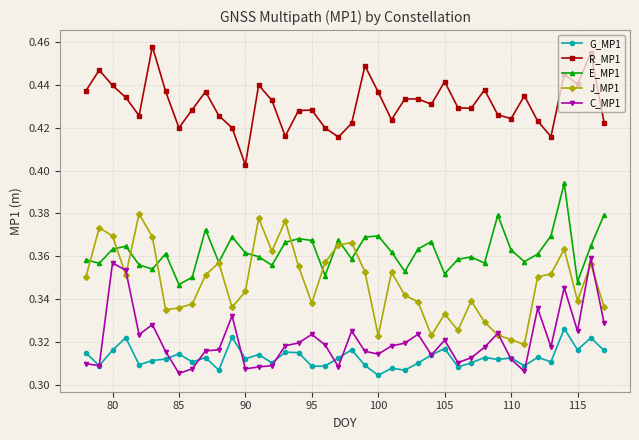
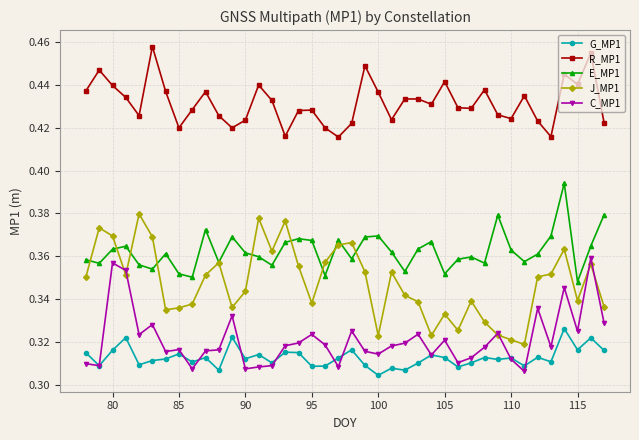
  {
    "G_MP1": {
      "80": 0.316,
      "85": 0.314,
      "90": 0.312,
      "95": 0.309,
      "100": 0.304,
-     "105": 0.317,
+     "105": 0.313,
      "115": 0.316
    },
    "R_MP1": {
      "80": 0.440,
      "85": 0.420,
-     "90": 0.403,
+     "90": 0.424,
      "95": 0.428,
      "100": 0.437,
      "105": 0.442,
      "110": 0.424
    },
    "E_MP1": {
      "80": 0.363,
-     "85": 0.347,
+     "85": 0.352,
      "90": 0.362,
      "95": 0.367,
      "100": 0.370,
      "105": 0.352,
      "110": 0.363,
      "115": 0.348
    },
    "J_MP1": {
      "80": 0.370,
      "85": 0.336,
      "90": 0.344,
      "95": 0.338,
      "100": 0.323,
      "105": 0.333,
      "110": 0.321,
      "115": 0.339
    },
    "C_MP1": {
      "80": 0.357,
-     "85": 0.305,
+     "85": 0.316,
      "90": 0.307,
      "95": 0.324,
      "100": 0.314,
      "105": 0.321,
      "115": 0.325
    }
  }
